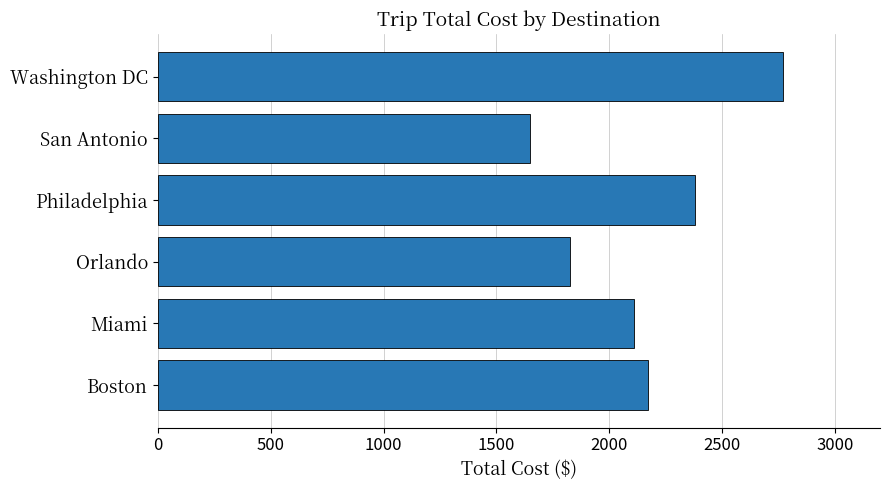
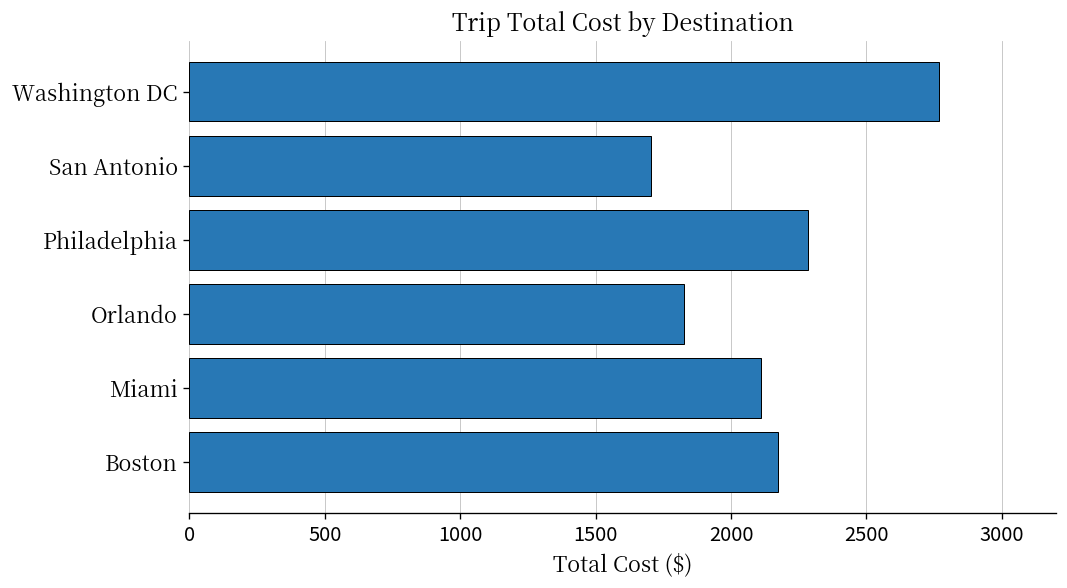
  {
    "Washington DC": 2770,
-   "San Antonio": 1650,
-   "Philadelphia": 2380,
+   "San Antonio": 1700,
+   "Philadelphia": 2280,
    "Orlando": 1830,
    "Miami": 2110,
    "Boston": 2170
  }
